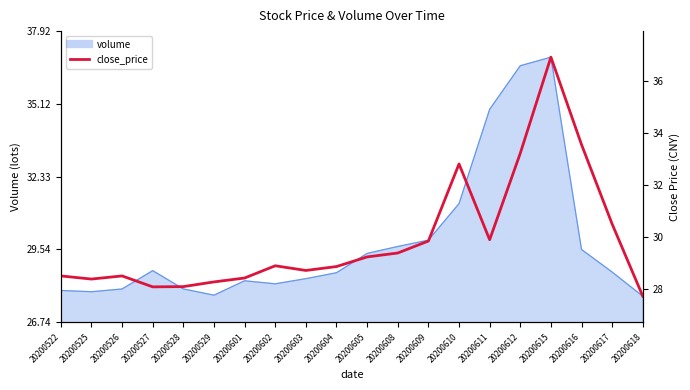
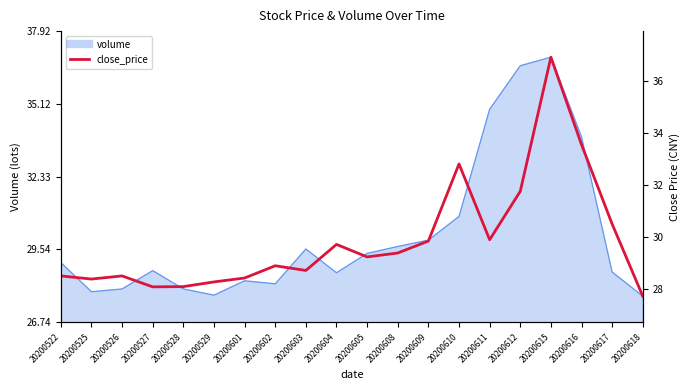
  {
    "volume": {
-     "20200522": 28.0,
+     "20200522": 29.0,
      "20200525": 27.9,
      "20200526": 28.0,
      "20200527": 28.7,
      "20200528": 28.0,
      "20200529": 27.8,
      "20200601": 28.3,
      "20200602": 28.2,
-     "20200603": 28.4,
+     "20200603": 29.6,
      "20200604": 28.6,
      "20200605": 29.4,
      "20200608": 29.7,
      "20200609": 29.9,
-     "20200610": 31.3,
+     "20200610": 30.8,
      "20200611": 34.9,
      "20200612": 36.6,
      "20200615": 36.9,
-     "20200616": 29.5,
+     "20200616": 33.9,
      "20200617": 28.7,
      "20200618": 27.7
    },
    "close_price": {
      "20200522": 28.5,
      "20200525": 28.4,
      "20200526": 28.5,
      "20200527": 28.1,
      "20200528": 28.1,
      "20200529": 28.3,
      "20200601": 28.4,
      "20200602": 28.9,
      "20200603": 28.7,
-     "20200604": 28.9,
+     "20200604": 29.7,
      "20200605": 29.3,
      "20200608": 29.4,
      "20200609": 29.9,
      "20200610": 32.8,
      "20200611": 29.9,
-     "20200612": 33.2,
+     "20200612": 31.8,
      "20200615": 36.9,
      "20200616": 33.6,
      "20200617": 30.5,
      "20200618": 27.7
    }
  }
